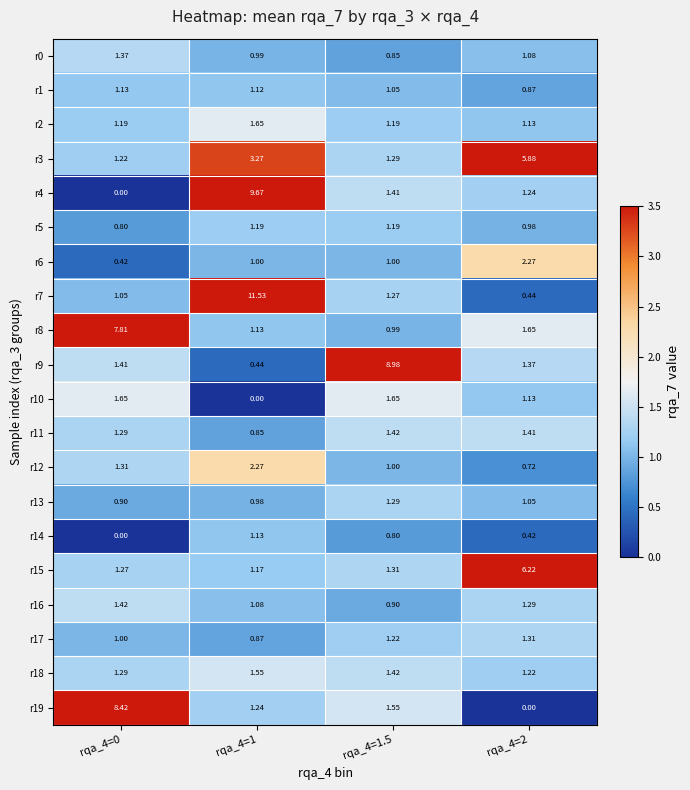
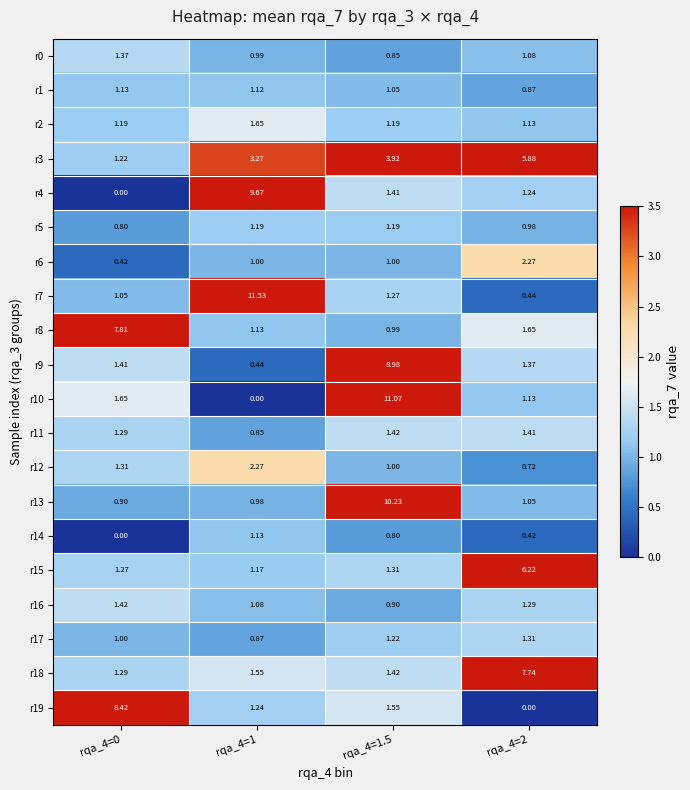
  {
    "r0": {
      "rqa_4=0": 1.37,
      "rqa_4=1": 0.99,
      "rqa_4=1.5": 0.85,
      "rqa_4=2": 1.08
    },
    "r1": {
      "rqa_4=0": 1.13,
      "rqa_4=1": 1.12,
      "rqa_4=1.5": 1.05,
      "rqa_4=2": 0.87
    },
    "r2": {
      "rqa_4=0": 1.19,
      "rqa_4=1": 1.65,
      "rqa_4=1.5": 1.19,
      "rqa_4=2": 1.13
    },
    "r3": {
      "rqa_4=0": 1.22,
      "rqa_4=1": 3.27,
-     "rqa_4=1.5": 1.29,
+     "rqa_4=1.5": 3.92,
      "rqa_4=2": 5.88
    },
    "r4": {
      "rqa_4=0": 0.00,
      "rqa_4=1": 9.67,
      "rqa_4=1.5": 1.41,
      "rqa_4=2": 1.24
    },
    "r5": {
      "rqa_4=0": 0.80,
      "rqa_4=1": 1.19,
      "rqa_4=1.5": 1.19,
      "rqa_4=2": 0.98
    },
    "r6": {
      "rqa_4=0": 0.42,
      "rqa_4=1": 1.00,
      "rqa_4=1.5": 1.00,
      "rqa_4=2": 2.27
    },
    "r7": {
      "rqa_4=0": 1.05,
      "rqa_4=1": 11.53,
      "rqa_4=1.5": 1.27,
      "rqa_4=2": 0.44
    },
    "r8": {
      "rqa_4=0": 7.81,
      "rqa_4=1": 1.13,
      "rqa_4=1.5": 0.99,
      "rqa_4=2": 1.65
    },
    "r9": {
      "rqa_4=0": 1.41,
      "rqa_4=1": 0.44,
      "rqa_4=1.5": 8.98,
      "rqa_4=2": 1.37
    },
    "r10": {
      "rqa_4=0": 1.65,
      "rqa_4=1": 0.00,
-     "rqa_4=1.5": 1.65,
+     "rqa_4=1.5": 11.07,
      "rqa_4=2": 1.13
    },
    "r11": {
      "rqa_4=0": 1.29,
      "rqa_4=1": 0.85,
      "rqa_4=1.5": 1.42,
      "rqa_4=2": 1.41
    },
    "r12": {
      "rqa_4=0": 1.31,
      "rqa_4=1": 2.27,
      "rqa_4=1.5": 1.00,
      "rqa_4=2": 0.72
    },
    "r13": {
      "rqa_4=0": 0.90,
      "rqa_4=1": 0.98,
-     "rqa_4=1.5": 1.29,
+     "rqa_4=1.5": 10.23,
      "rqa_4=2": 1.05
    },
    "r14": {
      "rqa_4=0": 0.00,
      "rqa_4=1": 1.13,
      "rqa_4=1.5": 0.80,
      "rqa_4=2": 0.42
    },
    "r15": {
      "rqa_4=0": 1.27,
      "rqa_4=1": 1.17,
      "rqa_4=1.5": 1.31,
      "rqa_4=2": 6.22
    },
    "r16": {
      "rqa_4=0": 1.42,
      "rqa_4=1": 1.08,
      "rqa_4=1.5": 0.90,
      "rqa_4=2": 1.29
    },
    "r17": {
      "rqa_4=0": 1.00,
      "rqa_4=1": 0.87,
      "rqa_4=1.5": 1.22,
      "rqa_4=2": 1.31
    },
    "r18": {
      "rqa_4=0": 1.29,
      "rqa_4=1": 1.55,
      "rqa_4=1.5": 1.42,
-     "rqa_4=2": 1.22
+     "rqa_4=2": 7.74
    },
    "r19": {
      "rqa_4=0": 8.42,
      "rqa_4=1": 1.24,
      "rqa_4=1.5": 1.55,
      "rqa_4=2": 0.00
    }
  }
